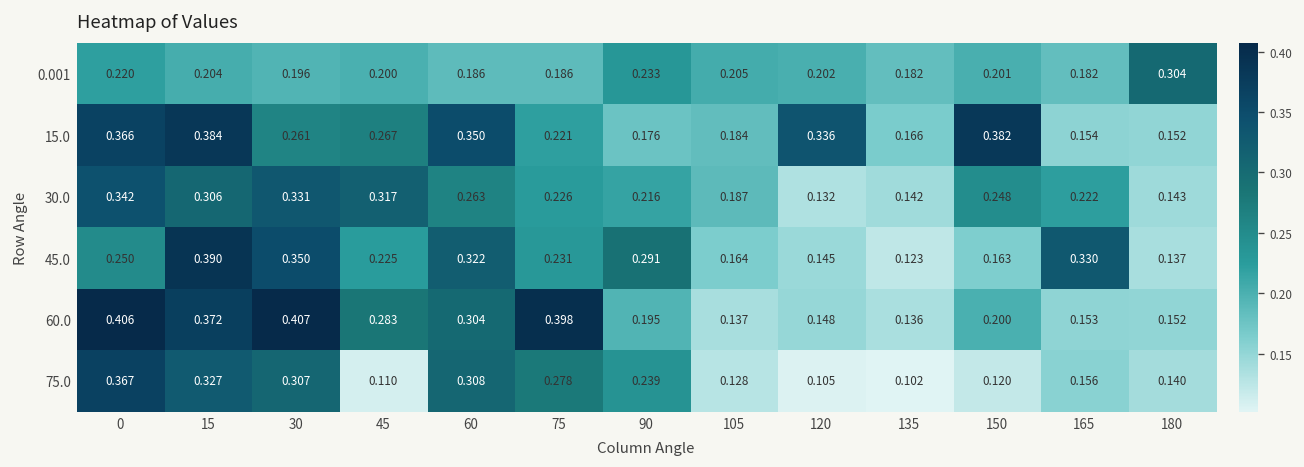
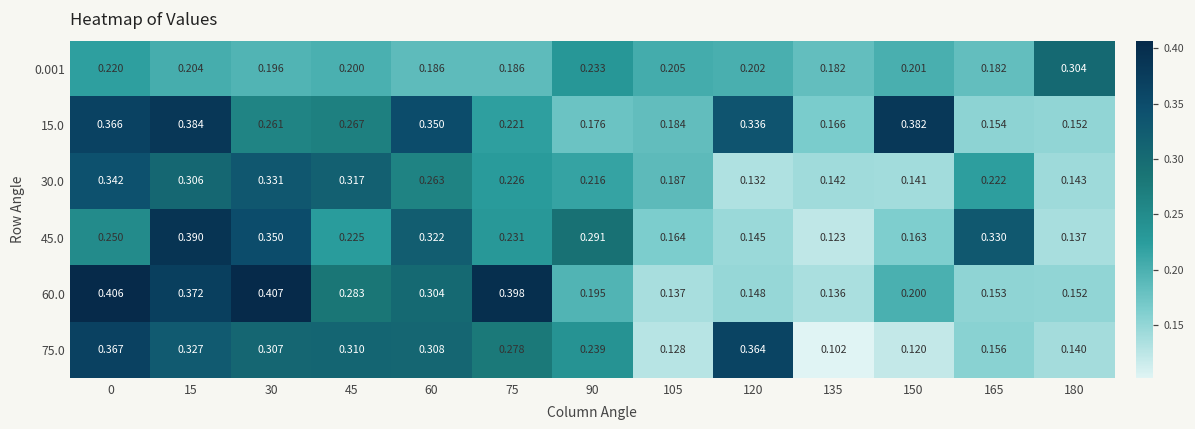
  {
    "0.001": {
      "0": 0.220,
      "15": 0.204,
      "30": 0.196,
      "45": 0.200,
      "60": 0.186,
      "75": 0.186,
      "90": 0.233,
      "105": 0.205,
      "120": 0.202,
      "135": 0.182,
      "150": 0.201,
      "165": 0.182,
      "180": 0.304
    },
    "15.0": {
      "0": 0.366,
      "15": 0.384,
      "30": 0.261,
      "45": 0.267,
      "60": 0.350,
      "75": 0.221,
      "90": 0.176,
      "105": 0.184,
      "120": 0.336,
      "135": 0.166,
      "150": 0.382,
      "165": 0.154,
      "180": 0.152
    },
    "30.0": {
      "0": 0.342,
      "15": 0.306,
      "30": 0.331,
      "45": 0.317,
      "60": 0.263,
      "75": 0.226,
      "90": 0.216,
      "105": 0.187,
      "120": 0.132,
      "135": 0.142,
-     "150": 0.248,
+     "150": 0.141,
      "165": 0.222,
      "180": 0.143
    },
    "45.0": {
      "0": 0.250,
      "15": 0.390,
      "30": 0.350,
      "45": 0.225,
      "60": 0.322,
      "75": 0.231,
      "90": 0.291,
      "105": 0.164,
      "120": 0.145,
      "135": 0.123,
      "150": 0.163,
      "165": 0.330,
      "180": 0.137
    },
    "60.0": {
      "0": 0.406,
      "15": 0.372,
      "30": 0.407,
      "45": 0.283,
      "60": 0.304,
      "75": 0.398,
      "90": 0.195,
      "105": 0.137,
      "120": 0.148,
      "135": 0.136,
      "150": 0.200,
      "165": 0.153,
      "180": 0.152
    },
    "75.0": {
      "0": 0.367,
      "15": 0.327,
      "30": 0.307,
-     "45": 0.110,
+     "45": 0.310,
      "60": 0.308,
      "75": 0.278,
      "90": 0.239,
      "105": 0.128,
-     "120": 0.105,
+     "120": 0.364,
      "135": 0.102,
      "150": 0.120,
      "165": 0.156,
      "180": 0.140
    }
  }
